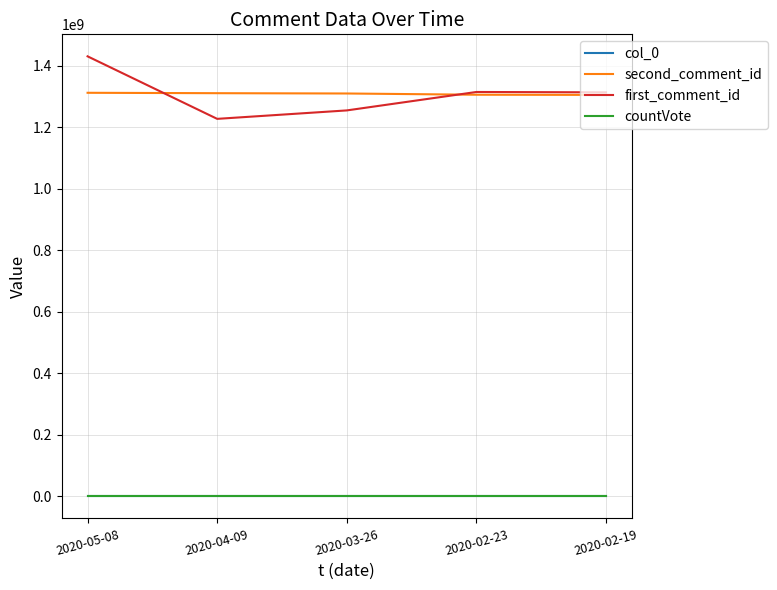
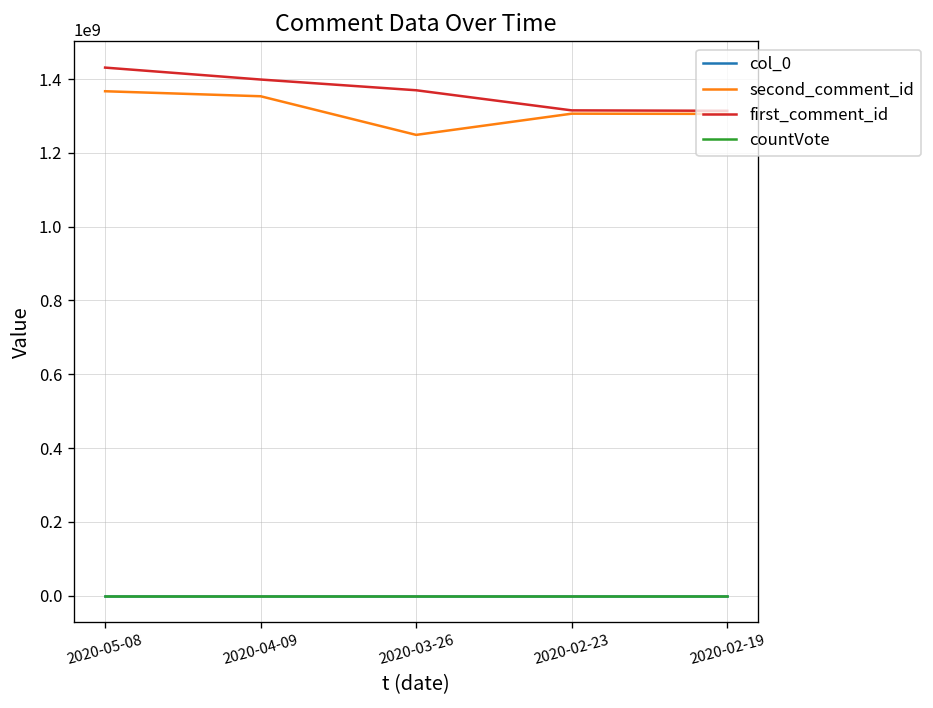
  {
    "countVote": {
      "2020-05-08": 0,
      "2020-04-09": 0,
      "2020-03-26": 0,
      "2020-02-23": 0,
      "2020-02-19": 0
    },
    "second_comment_id": {
-     "2020-05-08": 1310000000,
-     "2020-04-09": 1310000000,
-     "2020-03-26": 1310000000,
+     "2020-05-08": 1370000000,
+     "2020-04-09": 1350000000,
+     "2020-03-26": 1250000000,
      "2020-02-23": 1310000000
    },
    "first_comment_id": {
      "2020-05-08": 1430000000,
-     "2020-04-09": 1230000000,
-     "2020-03-26": 1260000000,
+     "2020-04-09": 1400000000,
+     "2020-03-26": 1370000000,
      "2020-02-23": 1320000000
    }
  }
